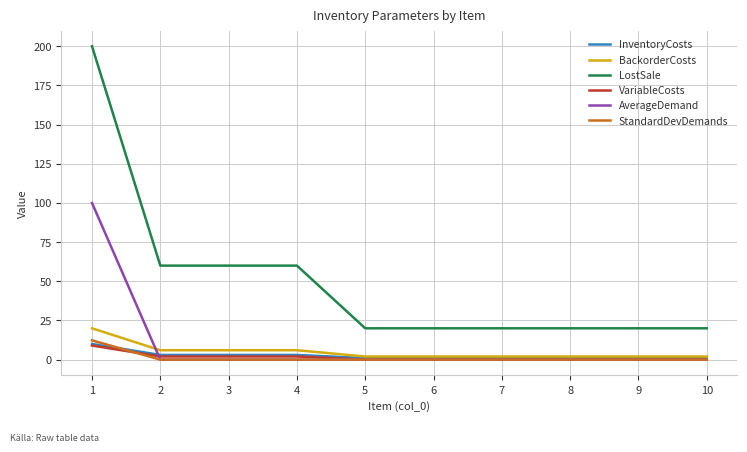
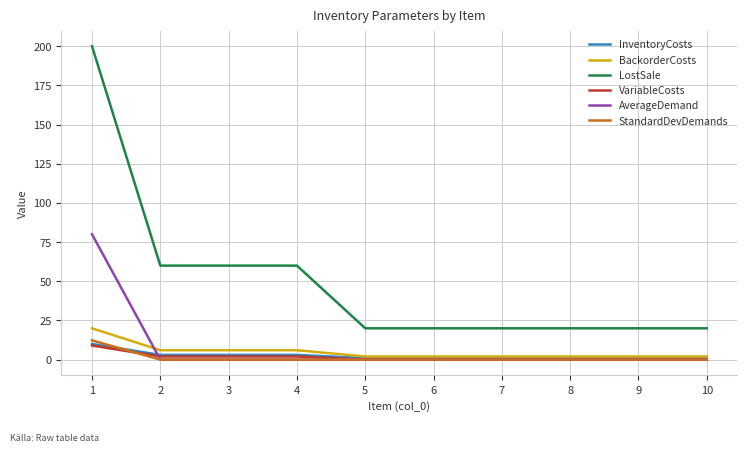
  {
    "BackorderCosts": {
      "1": 20,
      "2": 6,
      "3": 6,
      "4": 6
    },
    "LostSale": {
      "1": 200,
      "2": 60,
      "3": 60,
      "4": 60,
      "5": 20,
      "6": 20,
      "7": 20,
      "8": 20,
      "9": 20,
      "10": 20
    },
    "AverageDemand": {
-     "1": 100
+     "1": 80
    }
  }
